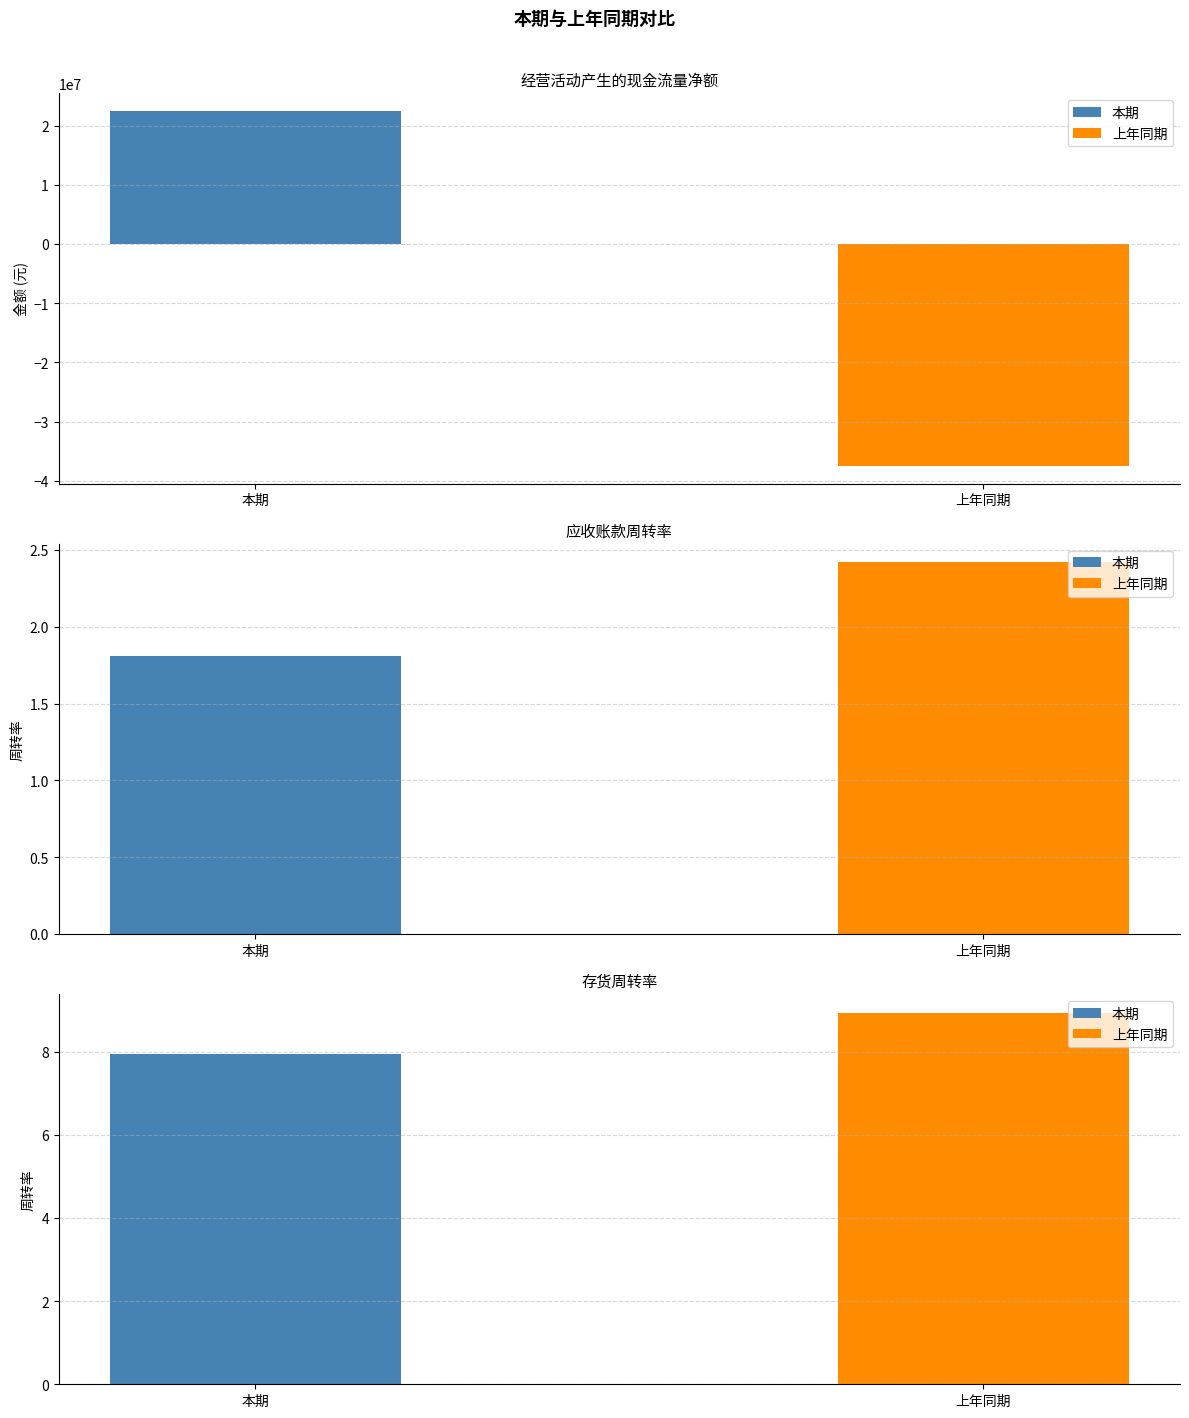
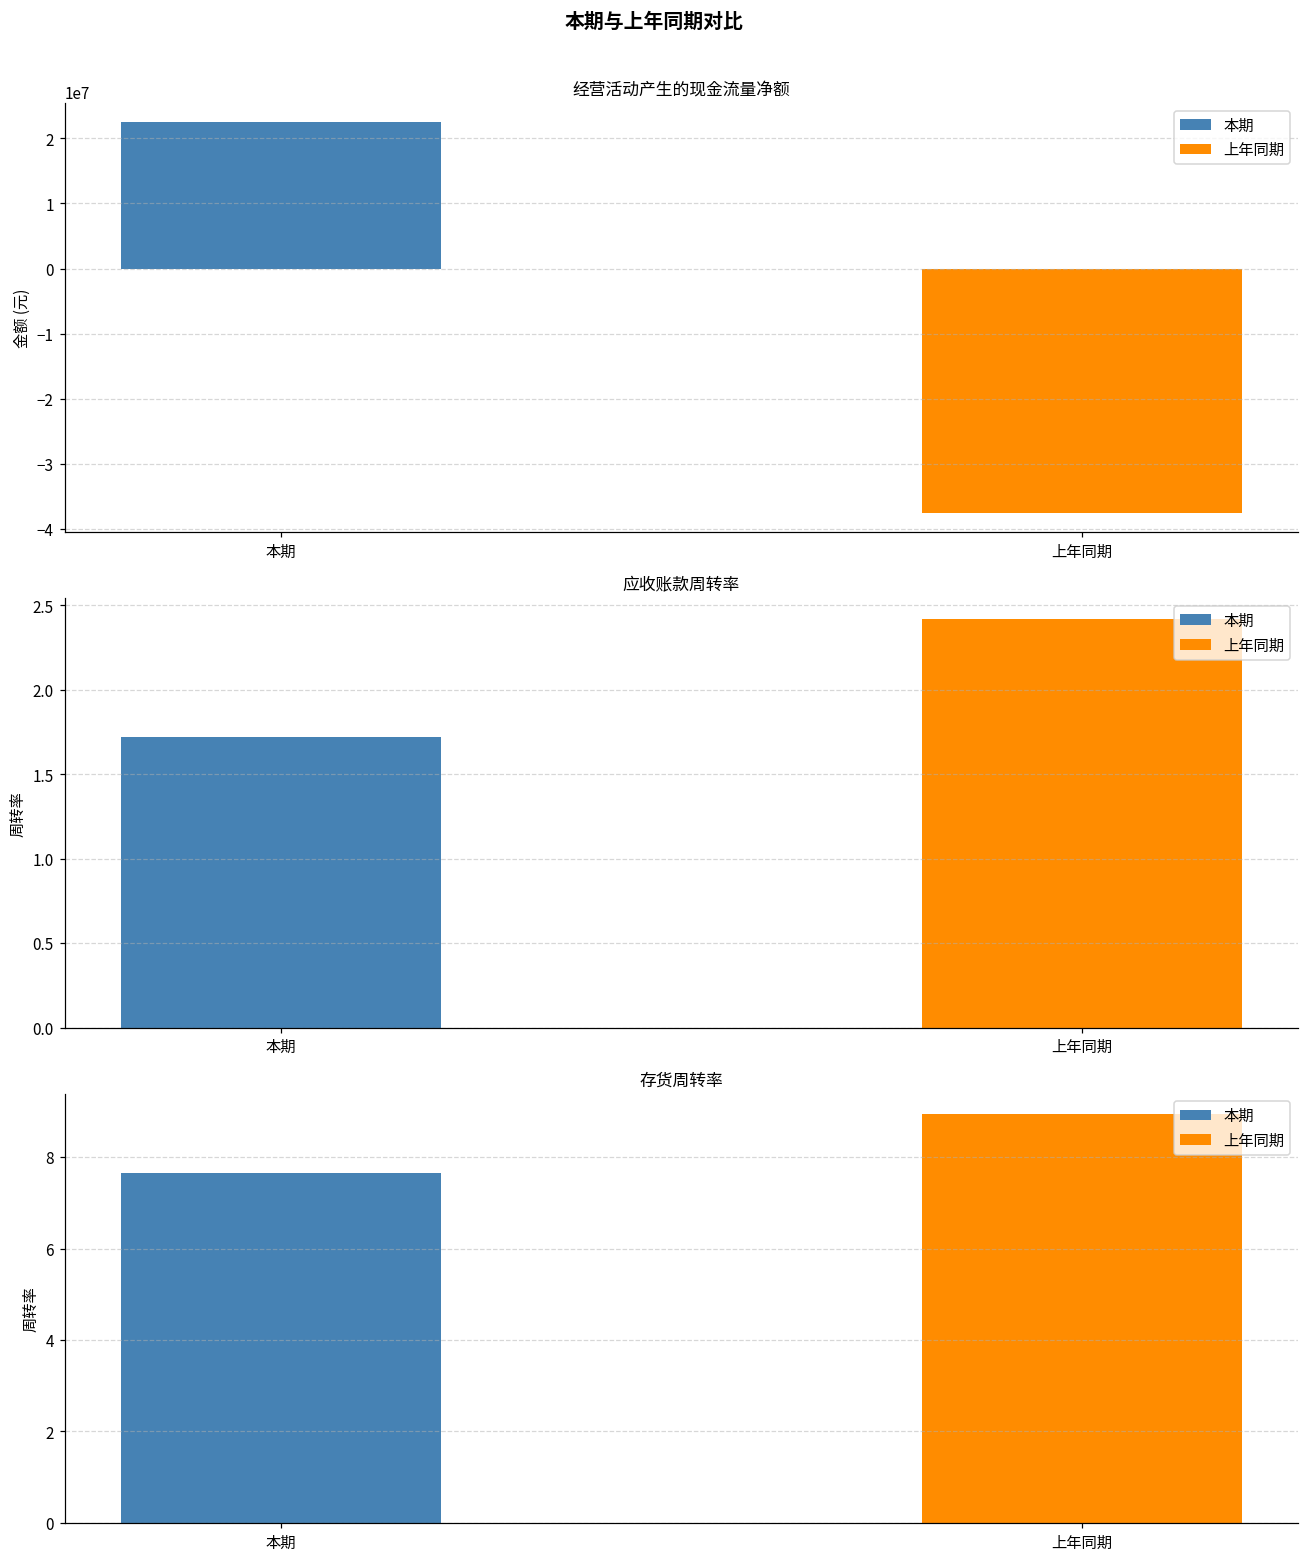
  {
    "经营活动产生的现金流量净额": {
      "本期": 22000000,
      "上年同期": -37000000
    },
    "应收账款周转率": {
-     "本期": 1.81,
+     "本期": 1.72,
      "上年同期": 2.42
    },
    "存货周转率": {
-     "本期": 7.9,
+     "本期": 7.7,
      "上年同期": 8.9
    }
  }
